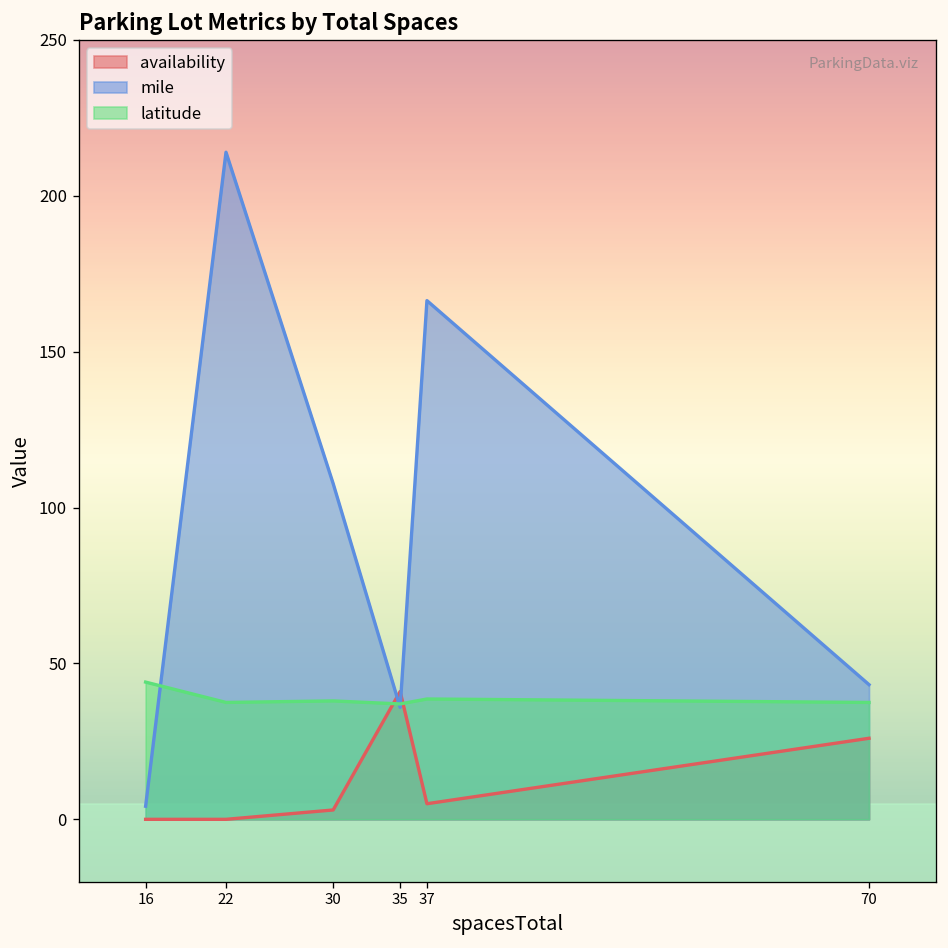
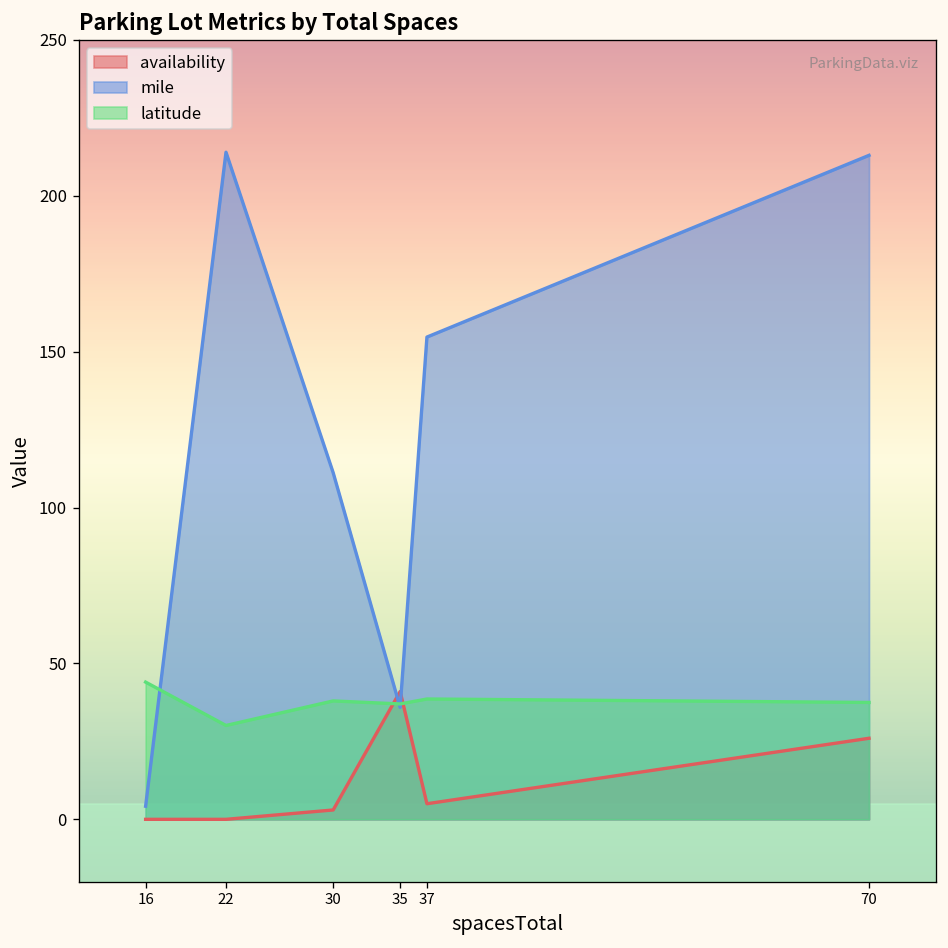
  {
    "availability": {
      "35": 41,
      "70": 26
    },
    "mile": {
      "22": 214,
-     "30": 108,
+     "30": 111,
      "35": 36,
-     "37": 166,
-     "70": 43
+     "37": 155,
+     "70": 213
    },
    "latitude": {
      "16": 44,
-     "22": 37,
+     "22": 30,
      "30": 38,
      "35": 37,
      "37": 39,
      "70": 37
    }
  }
